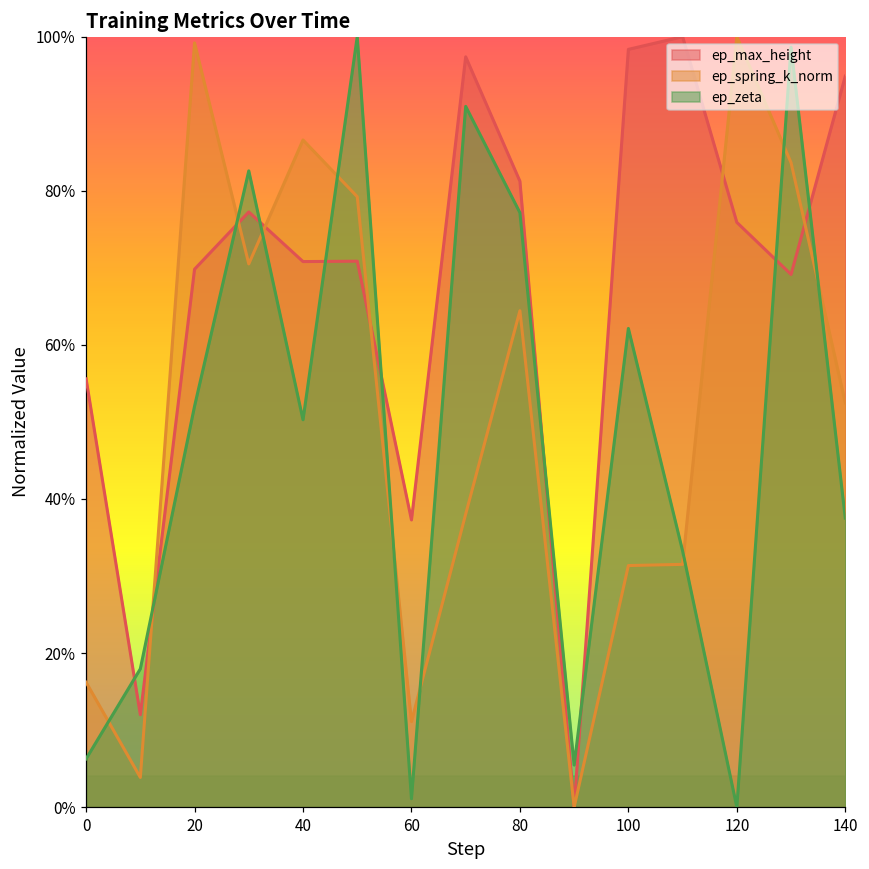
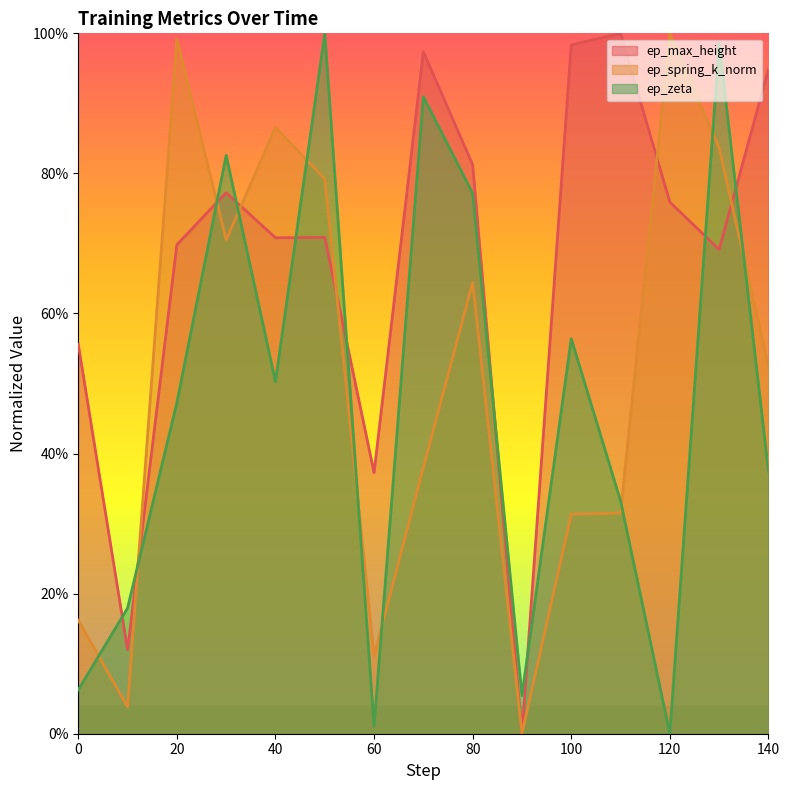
  {
    "ep_zeta": {
      "0": "6%",
-     "20": "52%",
+     "20": "47%",
      "40": "50%",
      "80": "77%",
-     "100": "62%",
+     "100": "56%",
      "140": "38%"
    }
  }
